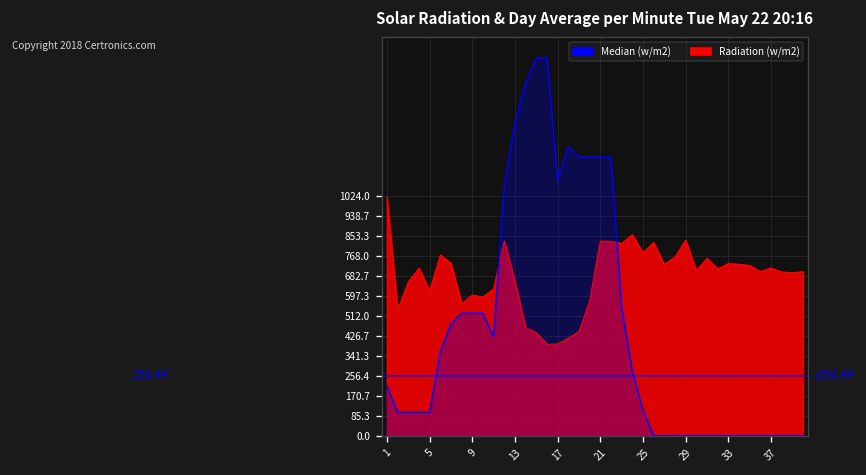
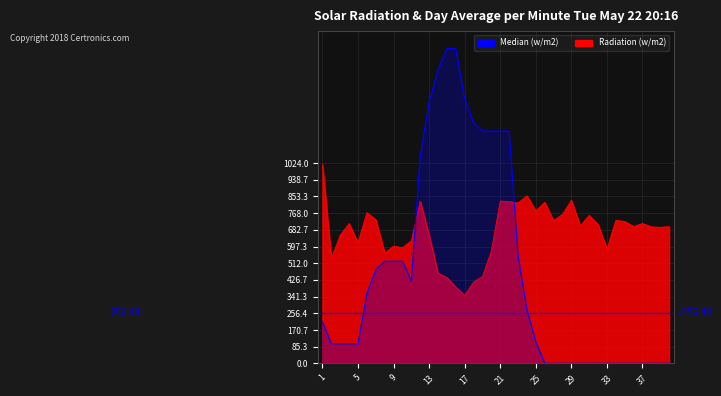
  {
    "Radiation (w/m2)": {
      "1": 1020,
      "5": 620,
      "9": 600,
      "13": 660,
-     "17": 390,
+     "17": 350,
      "21": 830,
      "25": 780,
      "29": 830,
-     "33": 730,
+     "33": 590,
      "37": 720
    },
    "Median (w/m2)": {
      "1": 210,
      "5": 100,
      "9": 520,
      "13": 1340,
-     "17": 1090,
+     "17": 1350,
      "21": 1190,
      "25": 110,
      "29": 0,
      "33": 0,
      "37": 0
    }
  }
